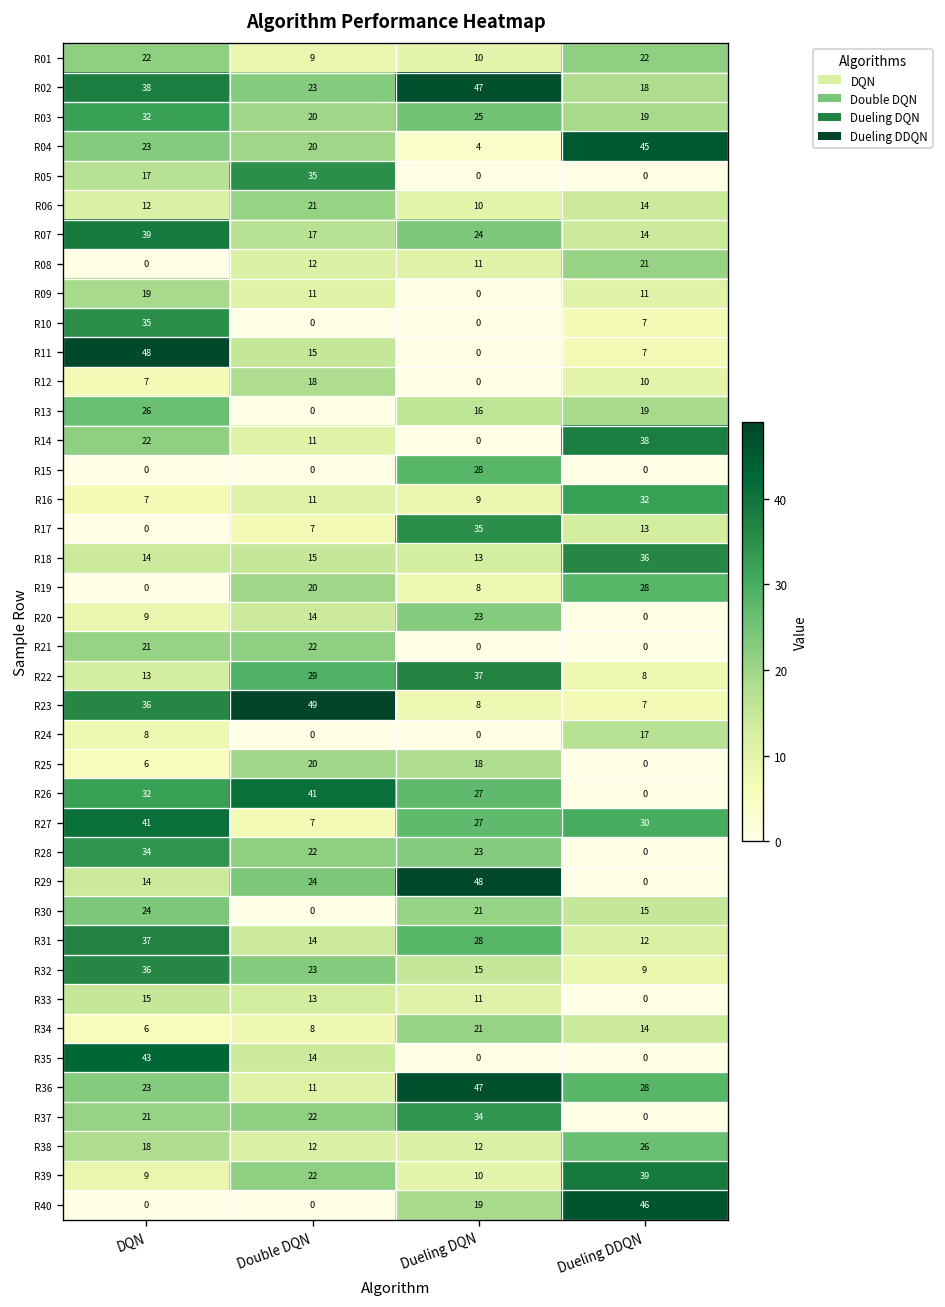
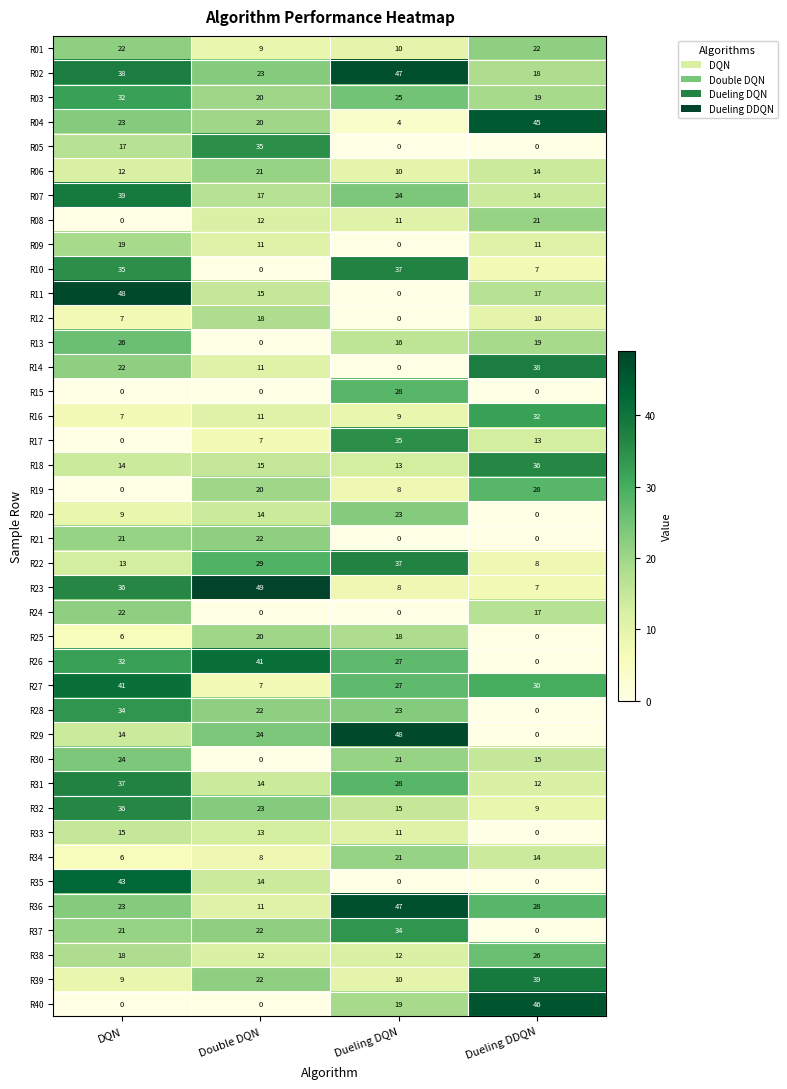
  {
    "R01": {
      "DQN": 22,
      "Double DQN": 9,
      "Dueling DQN": 10,
      "Dueling DDQN": 22
    },
    "R02": {
      "DQN": 38,
      "Double DQN": 23,
      "Dueling DQN": 47,
      "Dueling DDQN": 18
    },
    "R03": {
      "DQN": 32,
      "Double DQN": 20,
      "Dueling DQN": 25,
      "Dueling DDQN": 19
    },
    "R04": {
      "DQN": 23,
      "Double DQN": 20,
      "Dueling DQN": 4,
      "Dueling DDQN": 45
    },
    "R05": {
      "DQN": 17,
      "Double DQN": 35,
      "Dueling DQN": 0,
      "Dueling DDQN": 0
    },
    "R06": {
      "DQN": 12,
      "Double DQN": 21,
      "Dueling DQN": 10,
      "Dueling DDQN": 14
    },
    "R07": {
      "DQN": 39,
      "Double DQN": 17,
      "Dueling DQN": 24,
      "Dueling DDQN": 14
    },
    "R08": {
      "DQN": 0,
      "Double DQN": 12,
      "Dueling DQN": 11,
      "Dueling DDQN": 21
    },
    "R09": {
      "DQN": 19,
      "Double DQN": 11,
      "Dueling DQN": 0,
      "Dueling DDQN": 11
    },
    "R10": {
      "DQN": 35,
      "Double DQN": 0,
-     "Dueling DQN": 0,
+     "Dueling DQN": 37,
      "Dueling DDQN": 7
    },
    "R11": {
      "DQN": 48,
      "Double DQN": 15,
      "Dueling DQN": 0,
-     "Dueling DDQN": 7
+     "Dueling DDQN": 17
    },
    "R12": {
      "DQN": 7,
      "Double DQN": 18,
      "Dueling DQN": 0,
      "Dueling DDQN": 10
    },
    "R13": {
      "DQN": 26,
      "Double DQN": 0,
      "Dueling DQN": 16,
      "Dueling DDQN": 19
    },
    "R14": {
      "DQN": 22,
      "Double DQN": 11,
      "Dueling DQN": 0,
      "Dueling DDQN": 38
    },
    "R15": {
      "DQN": 0,
      "Double DQN": 0,
      "Dueling DQN": 28,
      "Dueling DDQN": 0
    },
    "R16": {
      "DQN": 7,
      "Double DQN": 11,
      "Dueling DQN": 9,
      "Dueling DDQN": 32
    },
    "R17": {
      "DQN": 0,
      "Double DQN": 7,
      "Dueling DQN": 35,
      "Dueling DDQN": 13
    },
    "R18": {
      "DQN": 14,
      "Double DQN": 15,
      "Dueling DQN": 13,
      "Dueling DDQN": 36
    },
    "R19": {
      "DQN": 0,
      "Double DQN": 20,
      "Dueling DQN": 8,
      "Dueling DDQN": 28
    },
    "R20": {
      "DQN": 9,
      "Double DQN": 14,
      "Dueling DQN": 23,
      "Dueling DDQN": 0
    },
    "R21": {
      "DQN": 21,
      "Double DQN": 22,
      "Dueling DQN": 0,
      "Dueling DDQN": 0
    },
    "R22": {
      "DQN": 13,
      "Double DQN": 29,
      "Dueling DQN": 37,
      "Dueling DDQN": 8
    },
    "R23": {
      "DQN": 36,
      "Double DQN": 49,
      "Dueling DQN": 8,
      "Dueling DDQN": 7
    },
    "R24": {
-     "DQN": 8,
+     "DQN": 22,
      "Double DQN": 0,
      "Dueling DQN": 0,
      "Dueling DDQN": 17
    },
    "R25": {
      "DQN": 6,
      "Double DQN": 20,
      "Dueling DQN": 18,
      "Dueling DDQN": 0
    },
    "R26": {
      "DQN": 32,
      "Double DQN": 41,
      "Dueling DQN": 27,
      "Dueling DDQN": 0
    },
    "R27": {
      "DQN": 41,
      "Double DQN": 7,
      "Dueling DQN": 27,
      "Dueling DDQN": 30
    },
    "R28": {
      "DQN": 34,
      "Double DQN": 22,
      "Dueling DQN": 23,
      "Dueling DDQN": 0
    },
    "R29": {
      "DQN": 14,
      "Double DQN": 24,
      "Dueling DQN": 48,
      "Dueling DDQN": 0
    },
    "R30": {
      "DQN": 24,
      "Double DQN": 0,
      "Dueling DQN": 21,
      "Dueling DDQN": 15
    },
    "R31": {
      "DQN": 37,
      "Double DQN": 14,
      "Dueling DQN": 28,
      "Dueling DDQN": 12
    },
    "R32": {
      "DQN": 36,
      "Double DQN": 23,
      "Dueling DQN": 15,
      "Dueling DDQN": 9
    },
    "R33": {
      "DQN": 15,
      "Double DQN": 13,
      "Dueling DQN": 11,
      "Dueling DDQN": 0
    },
    "R34": {
      "DQN": 6,
      "Double DQN": 8,
      "Dueling DQN": 21,
      "Dueling DDQN": 14
    },
    "R35": {
      "DQN": 43,
      "Double DQN": 14,
      "Dueling DQN": 0,
      "Dueling DDQN": 0
    },
    "R36": {
      "DQN": 23,
      "Double DQN": 11,
      "Dueling DQN": 47,
      "Dueling DDQN": 28
    },
    "R37": {
      "DQN": 21,
      "Double DQN": 22,
      "Dueling DQN": 34,
      "Dueling DDQN": 0
    },
    "R38": {
      "DQN": 18,
      "Double DQN": 12,
      "Dueling DQN": 12,
      "Dueling DDQN": 26
    },
    "R39": {
      "DQN": 9,
      "Double DQN": 22,
      "Dueling DQN": 10,
      "Dueling DDQN": 39
    },
    "R40": {
      "DQN": 0,
      "Double DQN": 0,
      "Dueling DQN": 19,
      "Dueling DDQN": 46
    }
  }
